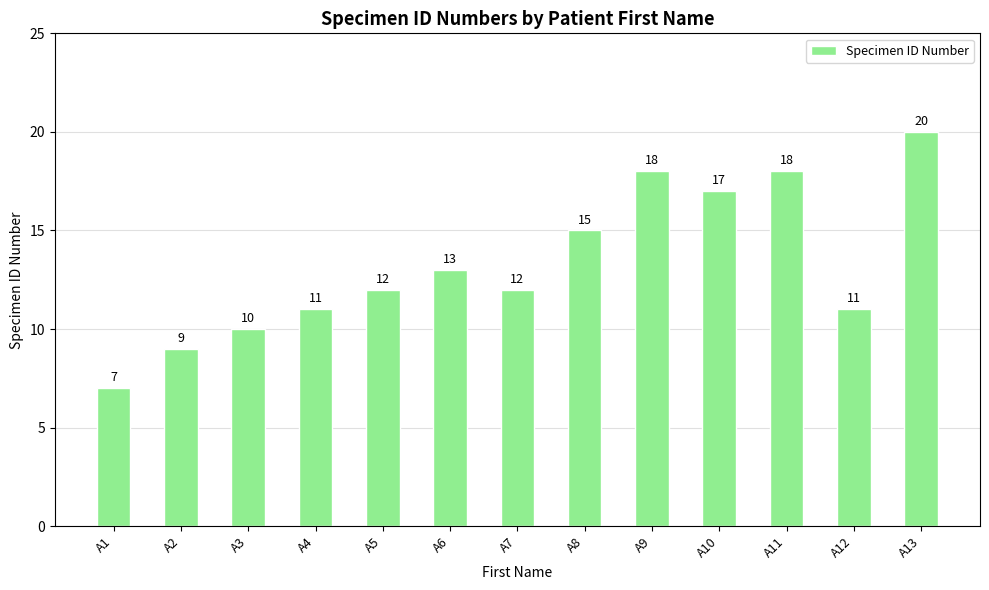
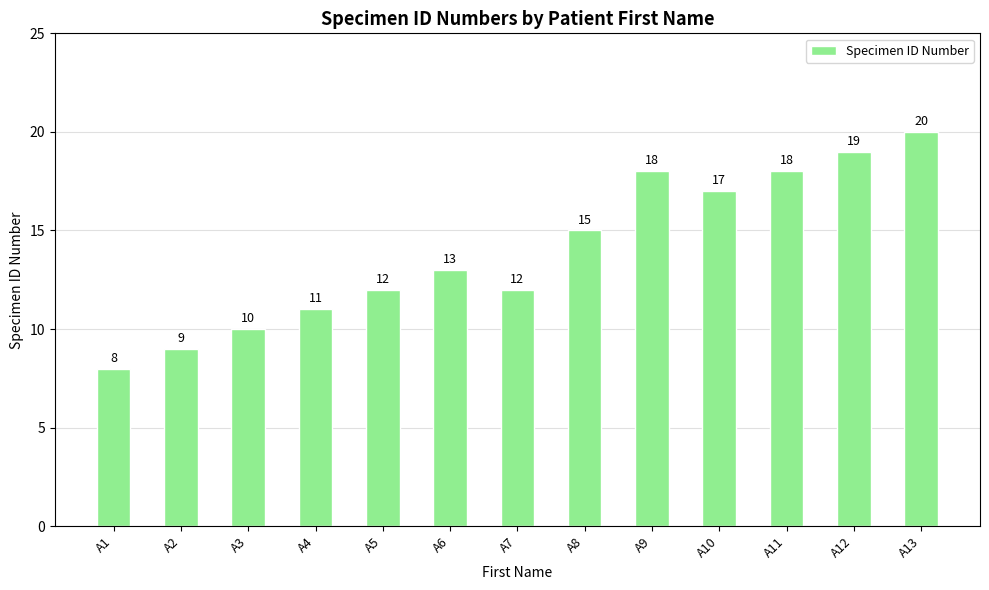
  {
-   "A1": 7,
+   "A1": 8,
    "A2": 9,
    "A3": 10,
    "A4": 11,
    "A5": 12,
    "A6": 13,
    "A7": 12,
    "A8": 15,
    "A9": 18,
    "A10": 17,
    "A11": 18,
-   "A12": 11,
+   "A12": 19,
    "A13": 20
  }
